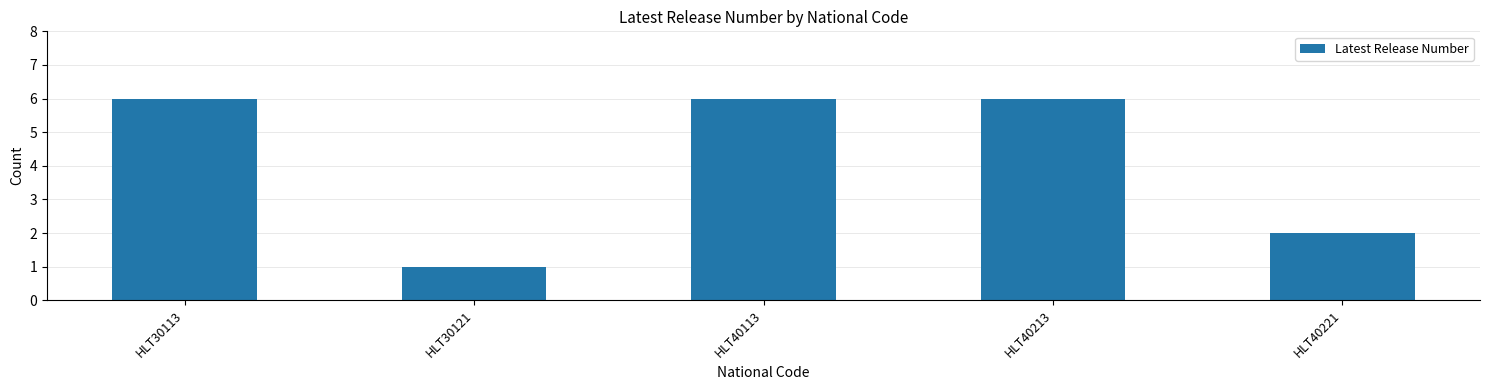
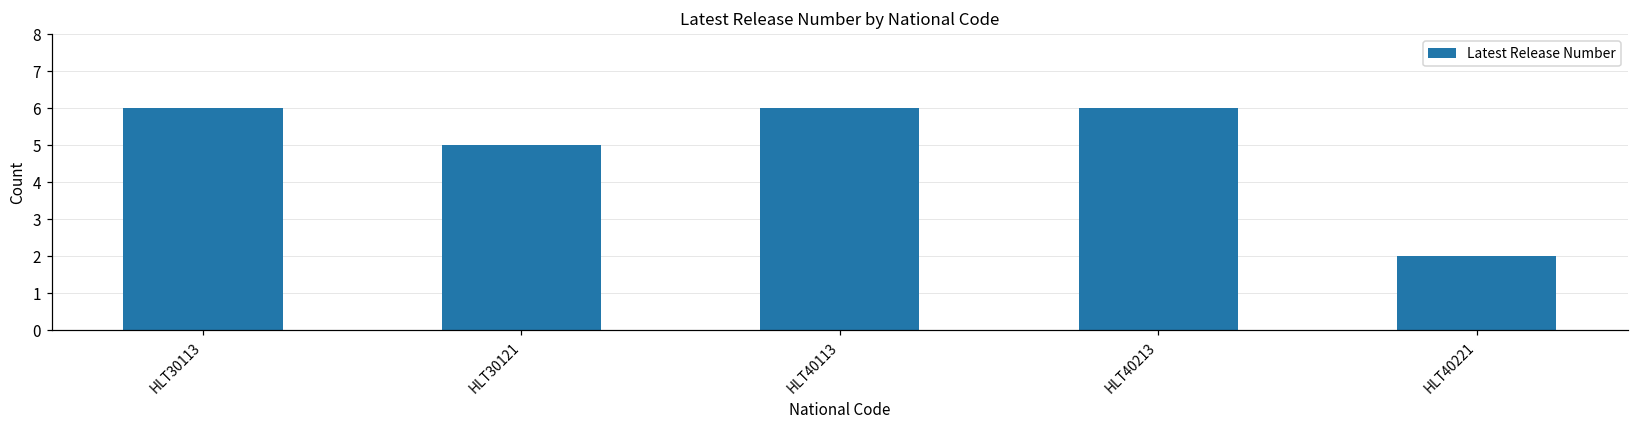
  {
    "HLT30113": 6,
-   "HLT30121": 1,
+   "HLT30121": 5,
    "HLT40113": 6,
    "HLT40213": 6,
    "HLT40221": 2
  }
